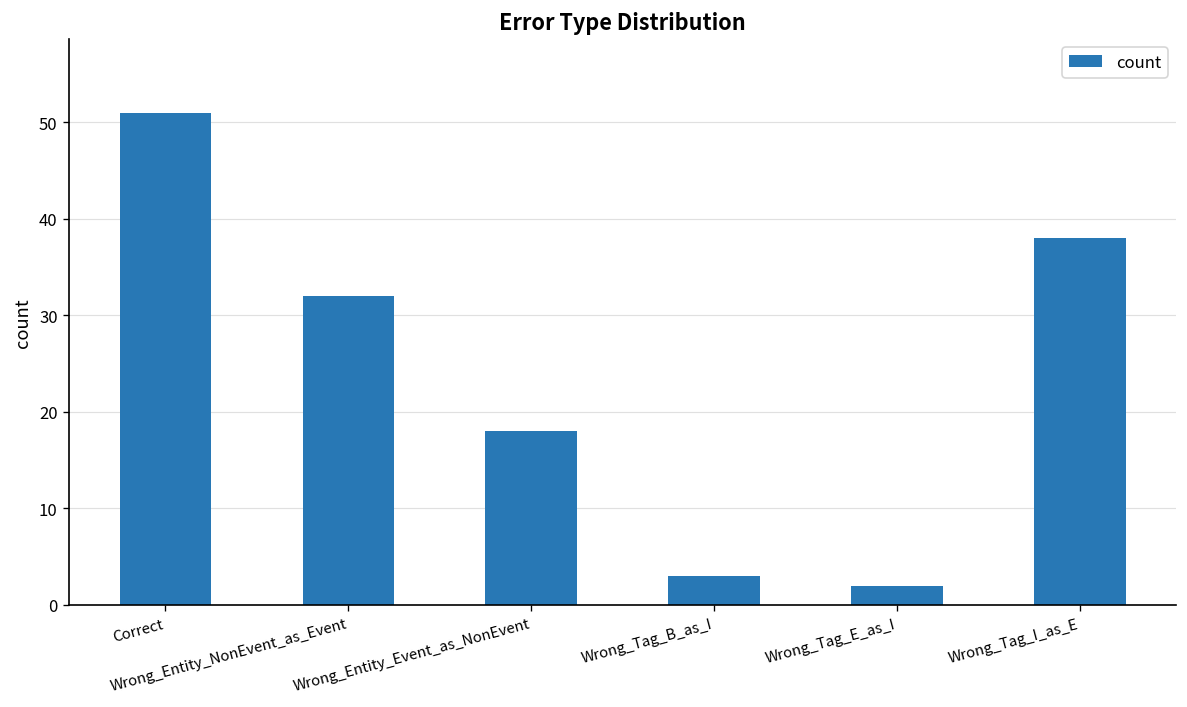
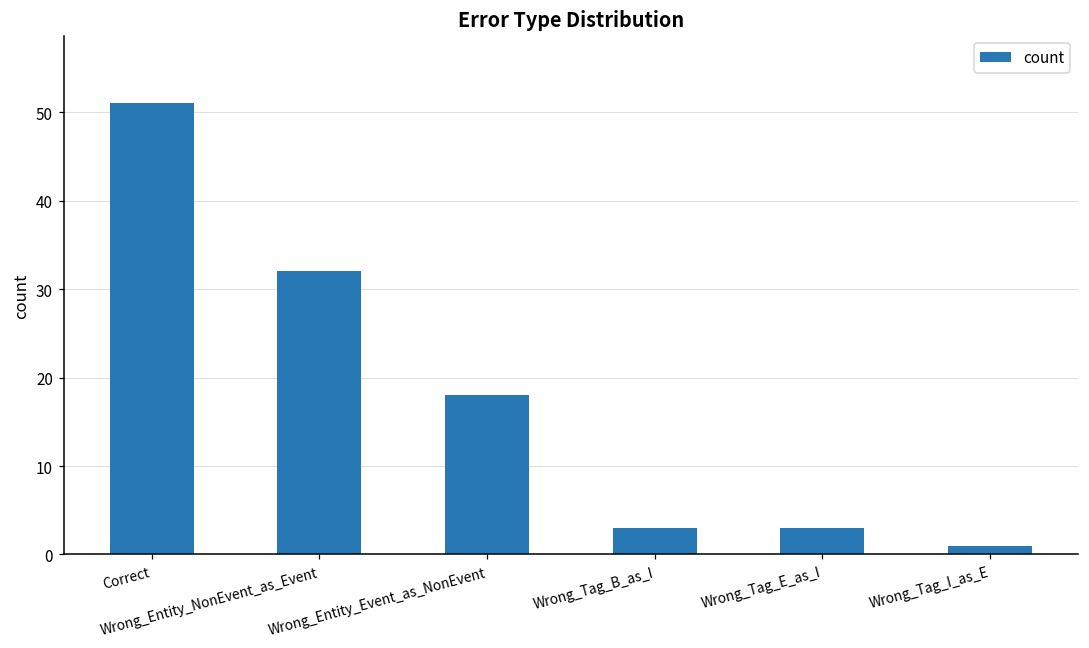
  {
    "Correct": 51,
    "Wrong_Entity_NonEvent_as_Event": 32,
    "Wrong_Entity_Event_as_NonEvent": 18,
    "Wrong_Tag_B_as_I": 3,
-   "Wrong_Tag_E_as_I": 2,
-   "Wrong_Tag_I_as_E": 38
+   "Wrong_Tag_E_as_I": 3,
+   "Wrong_Tag_I_as_E": 1
  }
